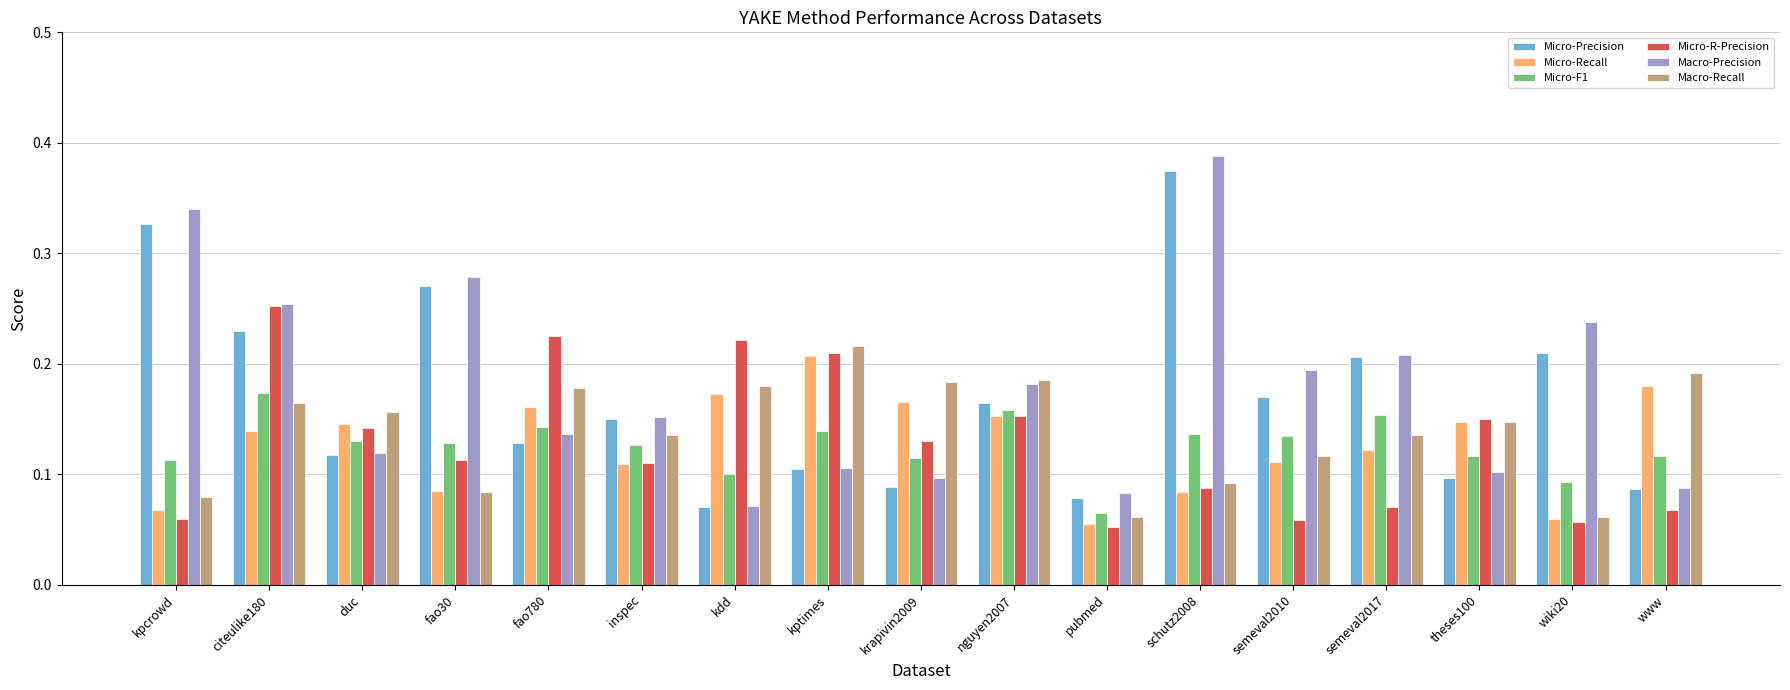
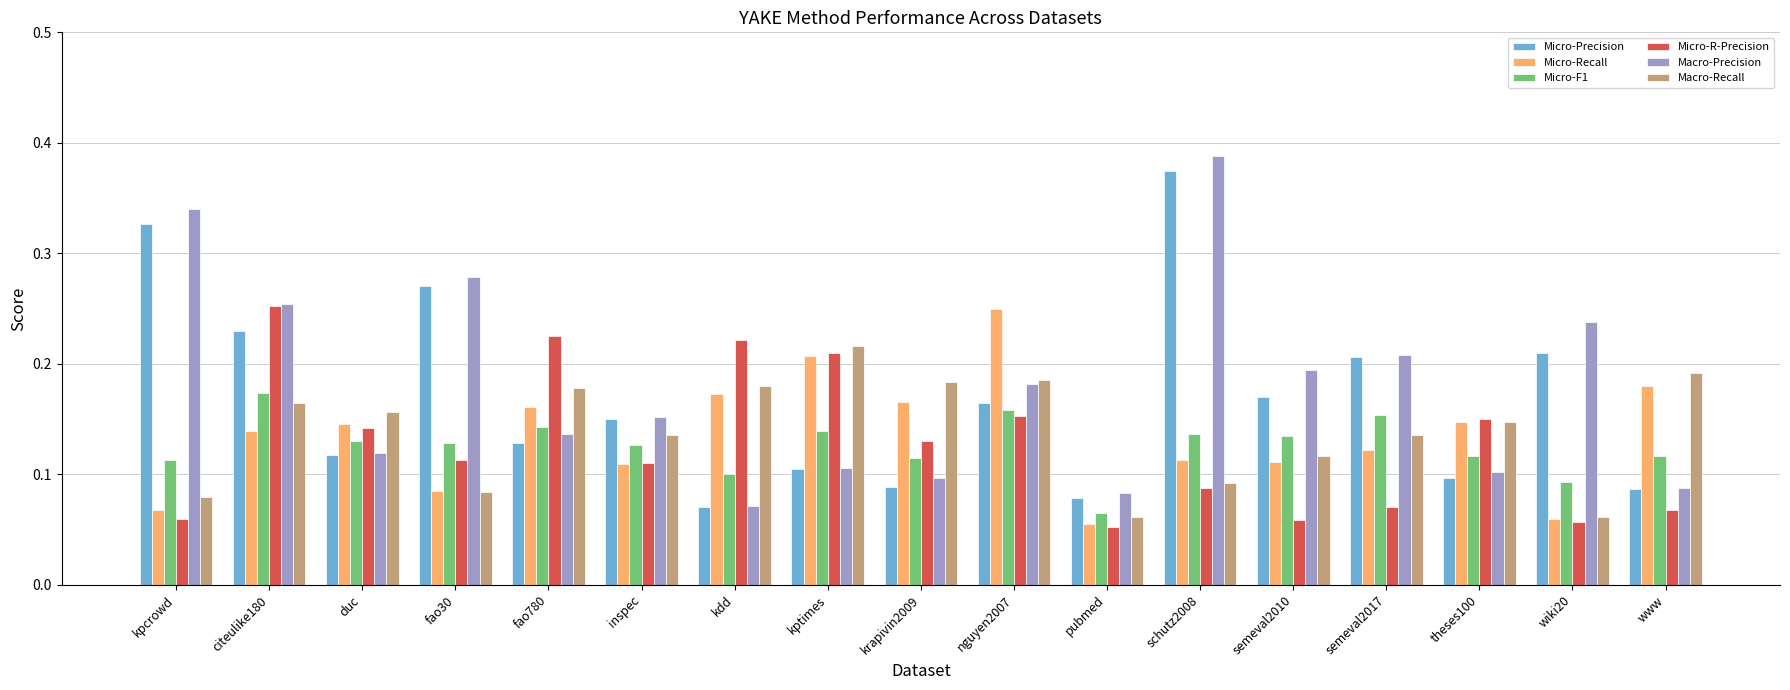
  {
    "Micro-Recall": {
      "kpcrowd": 0.068,
      "citeulike180": 0.139,
      "duc": 0.146,
      "fao30": 0.084,
      "fao780": 0.161,
      "inspec": 0.110,
      "kdd": 0.173,
      "kptimes": 0.207,
      "krapivin2009": 0.165,
-     "nguyen2007": 0.153,
+     "nguyen2007": 0.250,
      "pubmed": 0.055,
-     "schutz2008": 0.084,
+     "schutz2008": 0.113,
      "semeval2010": 0.111,
      "semeval2017": 0.122,
      "theses100": 0.147,
      "wiki20": 0.060,
      "www": 0.180
    },
    "Micro-F1": {
      "kpcrowd": 0.112,
      "citeulike180": 0.173,
      "duc": 0.130,
      "fao30": 0.129,
      "fao780": 0.142,
      "inspec": 0.127,
      "kdd": 0.100,
      "kptimes": 0.139,
      "krapivin2009": 0.115,
      "nguyen2007": 0.159,
      "pubmed": 0.065,
      "schutz2008": 0.137,
      "semeval2010": 0.134,
      "semeval2017": 0.154,
      "theses100": 0.117,
      "wiki20": 0.093,
      "www": 0.117
    },
    "Micro-R-Precision": {
      "kpcrowd": 0.059,
      "citeulike180": 0.252,
      "duc": 0.141,
      "fao30": 0.113,
      "fao780": 0.225,
      "inspec": 0.110,
      "kdd": 0.222,
      "kptimes": 0.210,
      "krapivin2009": 0.130,
      "nguyen2007": 0.153,
      "pubmed": 0.052,
      "schutz2008": 0.087,
      "semeval2010": 0.059,
      "semeval2017": 0.070,
      "theses100": 0.150,
      "wiki20": 0.057,
      "www": 0.067
    },
    "Macro-Recall": {
      "kpcrowd": 0.079,
      "citeulike180": 0.164,
      "duc": 0.156,
      "fao30": 0.084,
      "fao780": 0.178,
      "inspec": 0.135,
      "kdd": 0.180,
      "kptimes": 0.216,
      "krapivin2009": 0.184,
      "nguyen2007": 0.186,
      "pubmed": 0.062,
      "schutz2008": 0.092,
      "semeval2010": 0.116,
      "semeval2017": 0.135,
      "theses100": 0.147,
      "wiki20": 0.061,
      "www": 0.192
    }
  }
